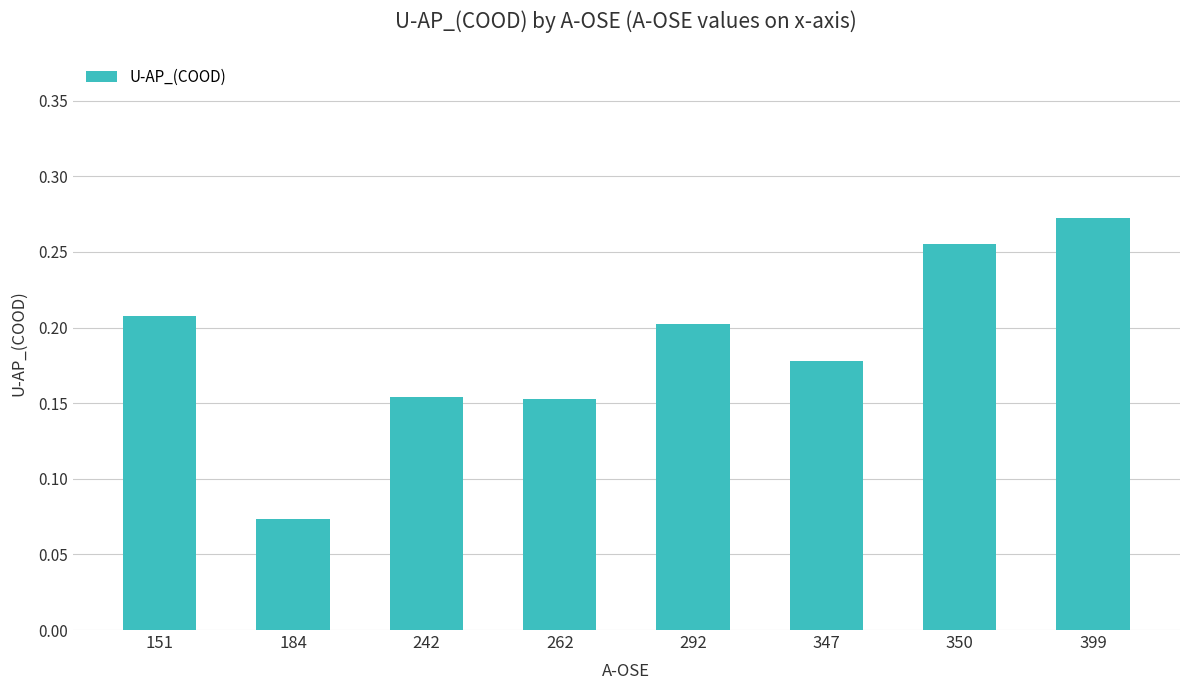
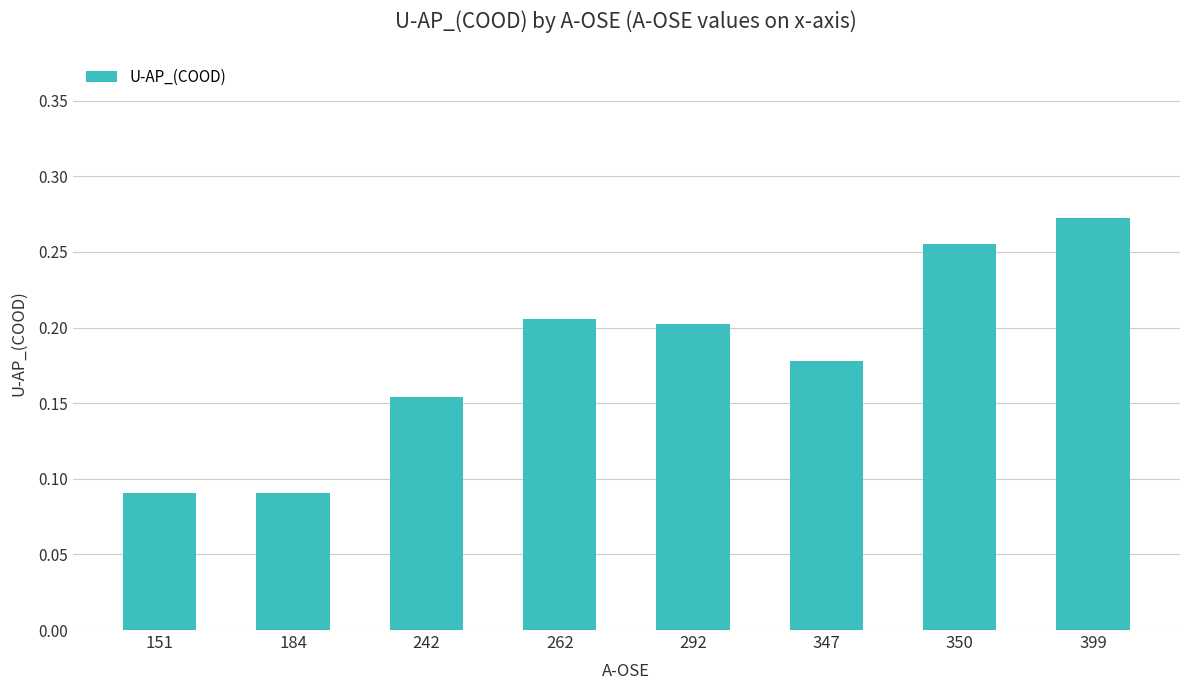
  {
-   "151": 0.208,
-   "184": 0.073,
+   "151": 0.091,
+   "184": 0.091,
    "242": 0.154,
-   "262": 0.153,
+   "262": 0.205,
    "292": 0.202,
    "347": 0.178,
    "350": 0.256,
    "399": 0.273
  }
